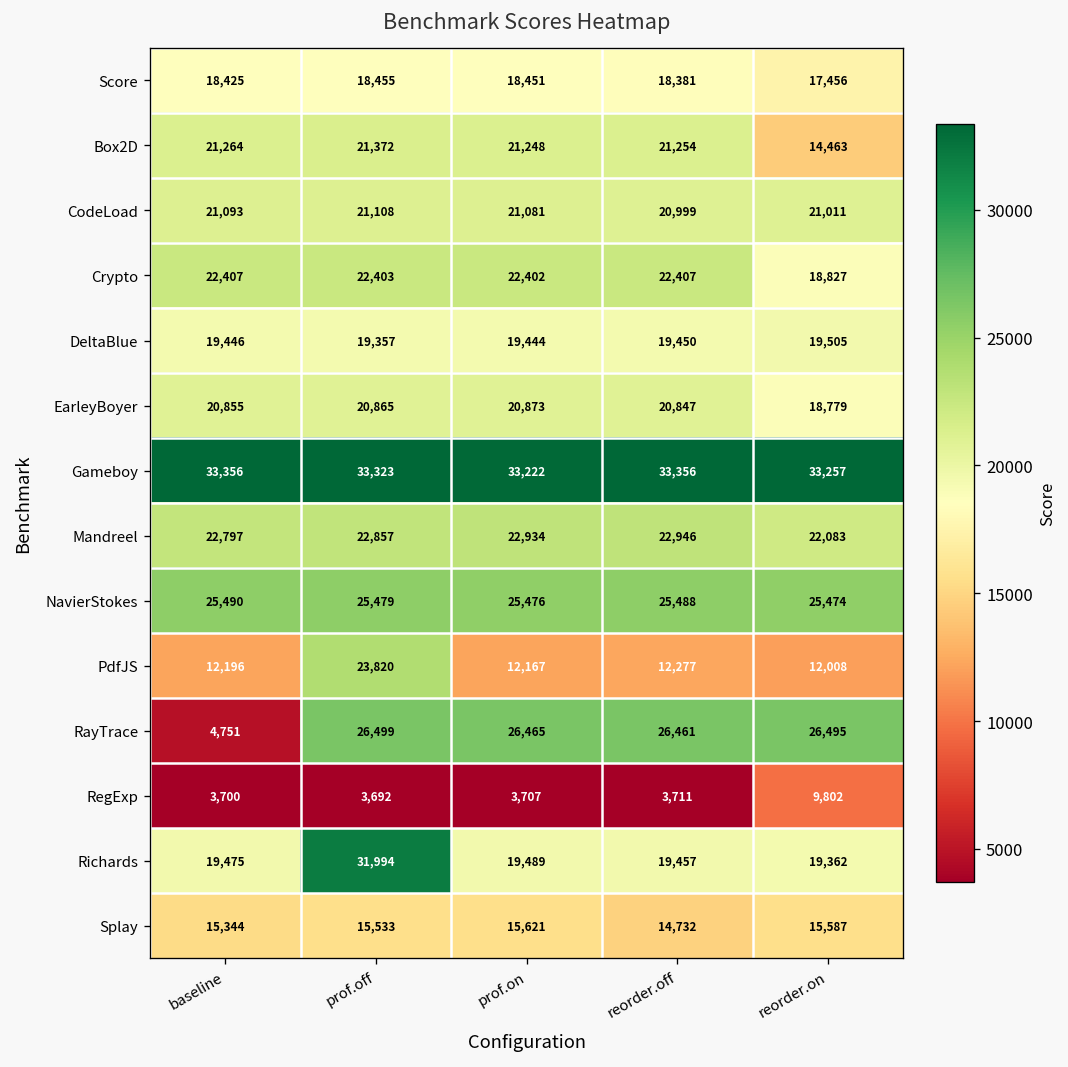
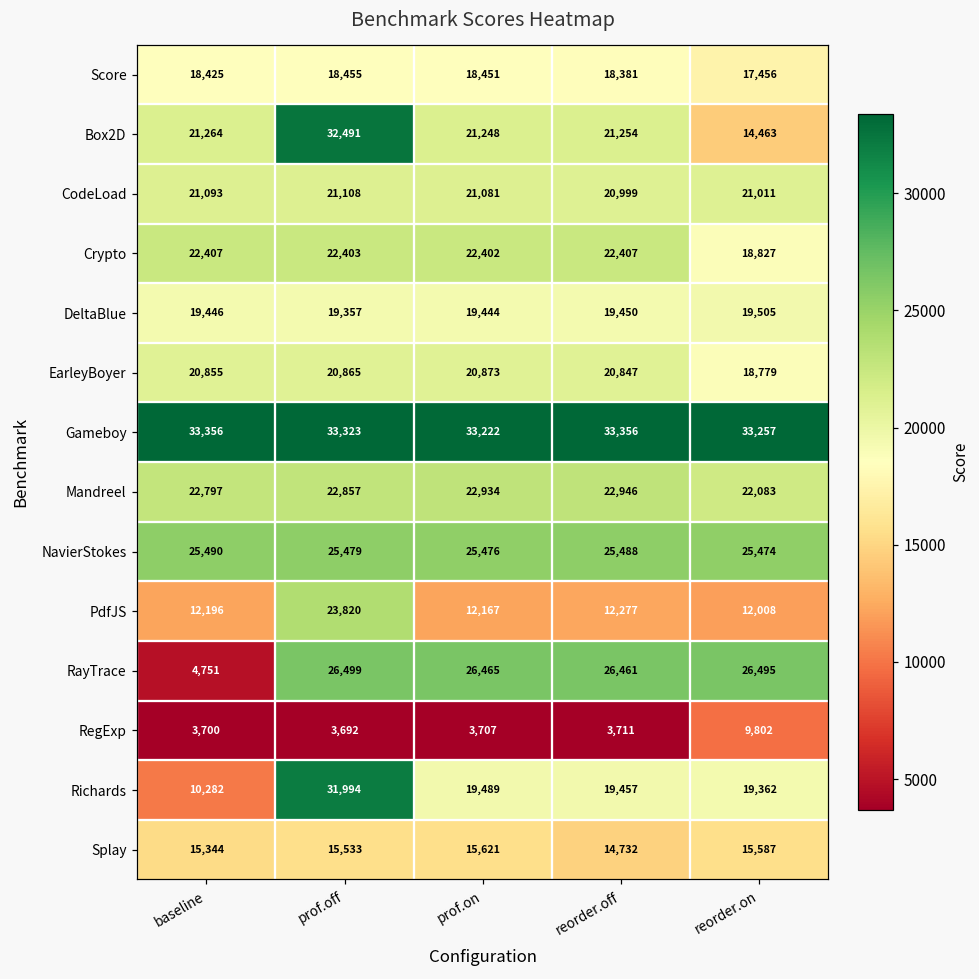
  {
    "Score": {
      "baseline": "18,425",
      "prof.off": "18,455",
      "prof.on": "18,451",
      "reorder.off": "18,381",
      "reorder.on": "17,456"
    },
    "Box2D": {
      "baseline": "21,264",
-     "prof.off": "21,372",
+     "prof.off": "32,491",
      "prof.on": "21,248",
      "reorder.off": "21,254",
      "reorder.on": "14,463"
    },
    "CodeLoad": {
      "baseline": "21,093",
      "prof.off": "21,108",
      "prof.on": "21,081",
      "reorder.off": "20,999",
      "reorder.on": "21,011"
    },
    "Crypto": {
      "baseline": "22,407",
      "prof.off": "22,403",
      "prof.on": "22,402",
      "reorder.off": "22,407",
      "reorder.on": "18,827"
    },
    "DeltaBlue": {
      "baseline": "19,446",
      "prof.off": "19,357",
      "prof.on": "19,444",
      "reorder.off": "19,450",
      "reorder.on": "19,505"
    },
    "EarleyBoyer": {
      "baseline": "20,855",
      "prof.off": "20,865",
      "prof.on": "20,873",
      "reorder.off": "20,847",
      "reorder.on": "18,779"
    },
    "Gameboy": {
      "baseline": "33,356",
      "prof.off": "33,323",
      "prof.on": "33,222",
      "reorder.off": "33,356",
      "reorder.on": "33,257"
    },
    "Mandreel": {
      "baseline": "22,797",
      "prof.off": "22,857",
      "prof.on": "22,934",
      "reorder.off": "22,946",
      "reorder.on": "22,083"
    },
    "NavierStokes": {
      "baseline": "25,490",
      "prof.off": "25,479",
      "prof.on": "25,476",
      "reorder.off": "25,488",
      "reorder.on": "25,474"
    },
    "PdfJS": {
      "baseline": "12,196",
      "prof.off": "23,820",
      "prof.on": "12,167",
      "reorder.off": "12,277",
      "reorder.on": "12,008"
    },
    "RayTrace": {
      "baseline": "4,751",
      "prof.off": "26,499",
      "prof.on": "26,465",
      "reorder.off": "26,461",
      "reorder.on": "26,495"
    },
    "RegExp": {
      "baseline": "3,700",
      "prof.off": "3,692",
      "prof.on": "3,707",
      "reorder.off": "3,711",
      "reorder.on": "9,802"
    },
    "Richards": {
-     "baseline": "19,475",
+     "baseline": "10,282",
      "prof.off": "31,994",
      "prof.on": "19,489",
      "reorder.off": "19,457",
      "reorder.on": "19,362"
    },
    "Splay": {
      "baseline": "15,344",
      "prof.off": "15,533",
      "prof.on": "15,621",
      "reorder.off": "14,732",
      "reorder.on": "15,587"
    }
  }
